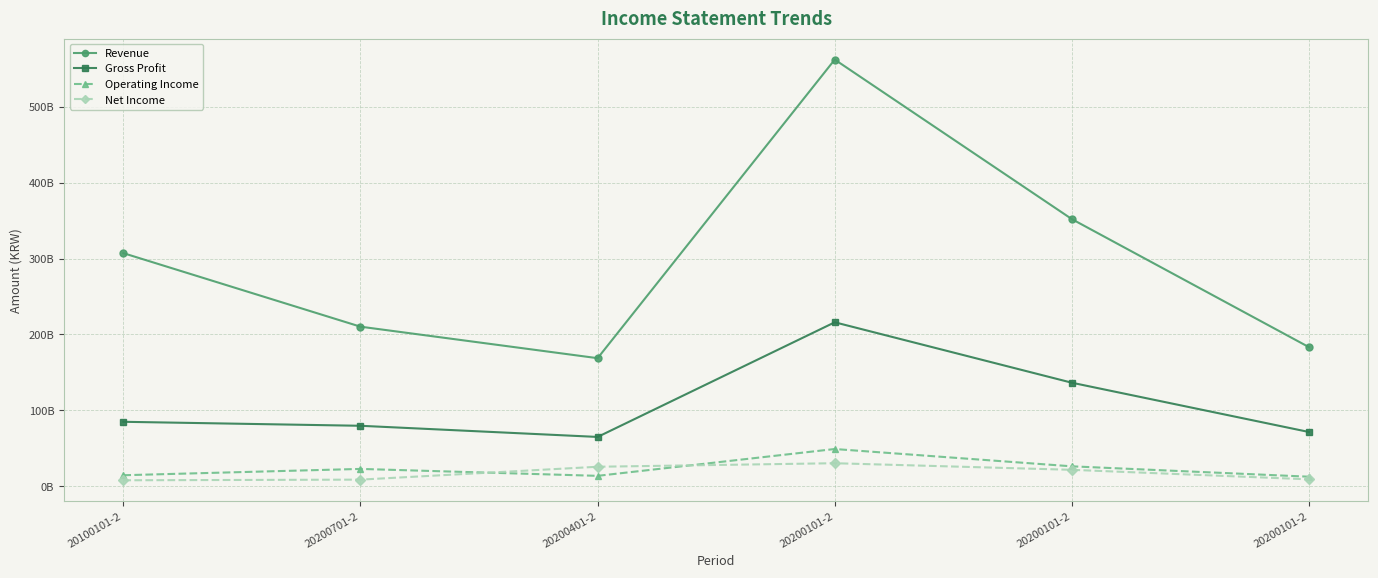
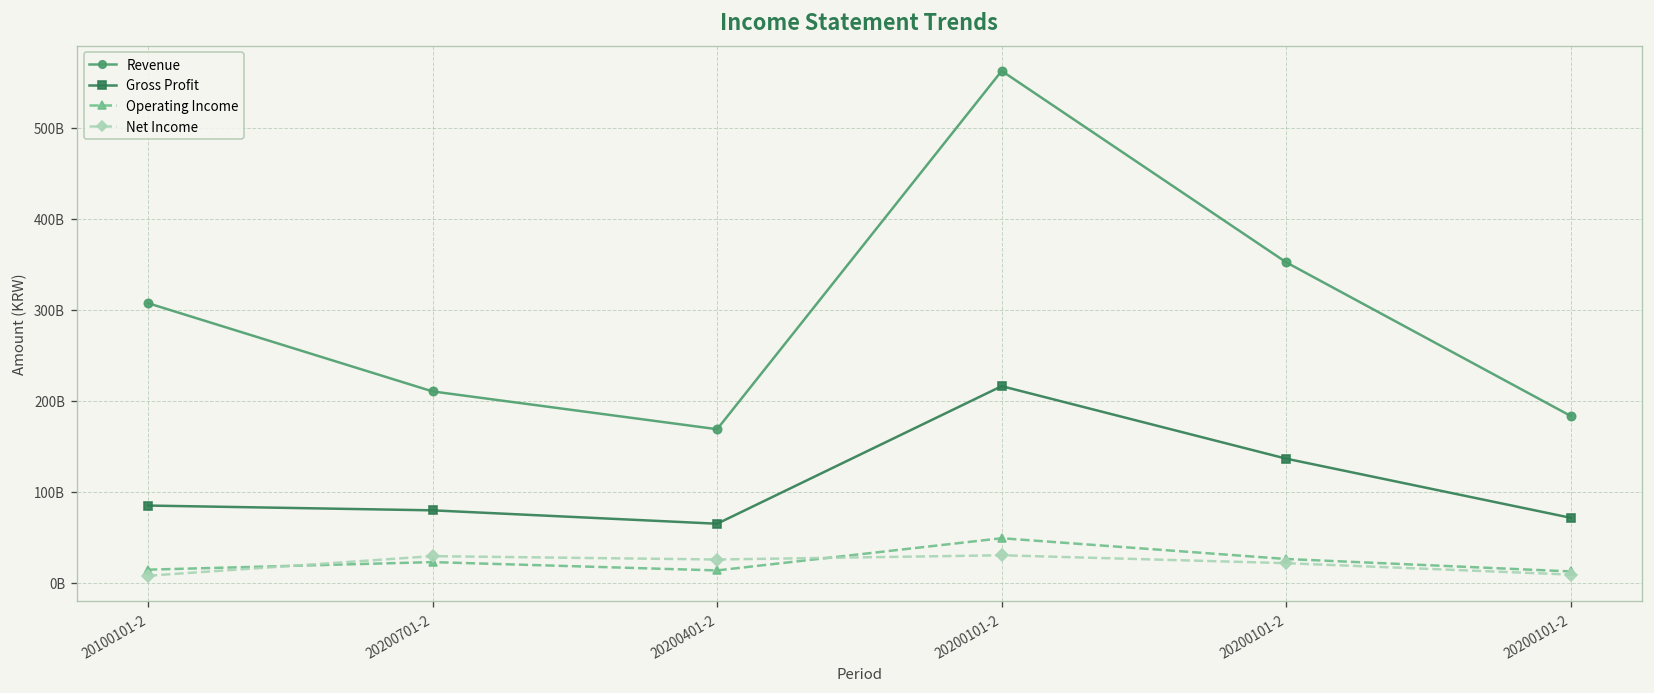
  {
    "Net Income": {
      "20100101-2": 10000000000,
-     "20200701-2": 10000000000,
+     "20200701-2": 30000000000,
      "20200401-2": 30000000000
    }
  }
